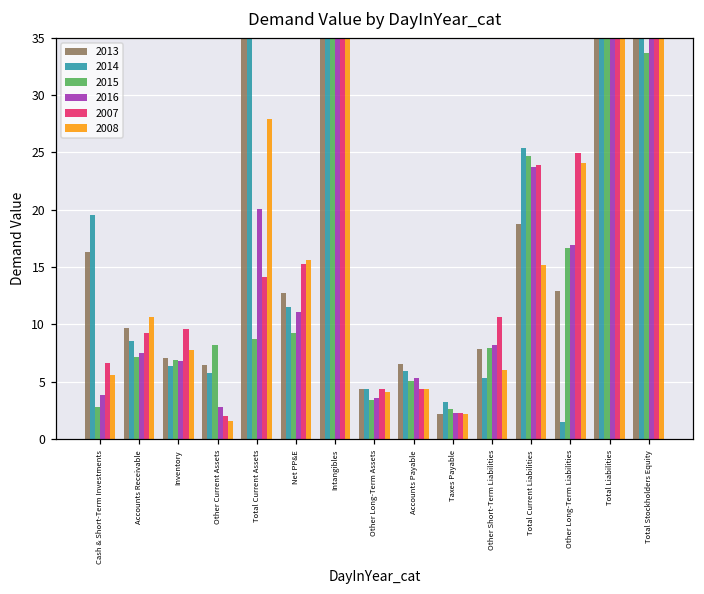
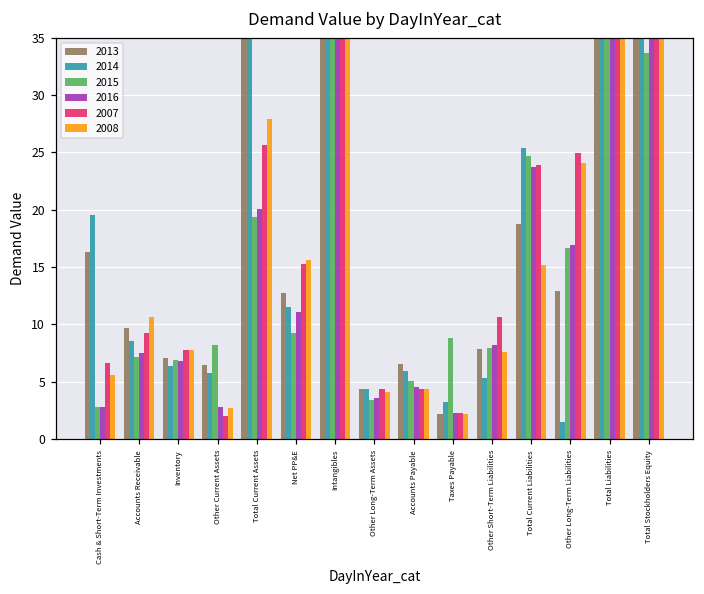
  {
    "2013": {
      "Cash & Short-Term Investments": 16.3,
      "Accounts Receivable": 9.7,
      "Inventory": 7.1,
      "Other Current Assets": 6.5,
      "Net PP&E": 12.7,
      "Other Long-Term Assets": 4.4,
      "Accounts Payable": 6.6,
      "Taxes Payable": 2.2,
      "Other Short-Term Liabilities": 7.9,
      "Total Current Liabilities": 18.7,
      "Other Long-Term Liabilities": 13.0
    },
    "2014": {
      "Cash & Short-Term Investments": 19.5,
      "Accounts Receivable": 8.6,
      "Inventory": 6.4,
      "Other Current Assets": 5.8,
      "Net PP&E": 11.5,
      "Other Long-Term Assets": 4.4,
      "Accounts Payable": 5.9,
      "Taxes Payable": 3.3,
      "Other Short-Term Liabilities": 5.4,
      "Total Current Liabilities": 25.4,
      "Other Long-Term Liabilities": 1.5
    },
    "2015": {
      "Cash & Short-Term Investments": 2.8,
      "Accounts Receivable": 7.2,
      "Inventory": 6.9,
      "Other Current Assets": 8.2,
-     "Total Current Assets": 8.7,
+     "Total Current Assets": 19.3,
      "Net PP&E": 9.3,
      "Other Long-Term Assets": 3.4,
      "Accounts Payable": 5.1,
-     "Taxes Payable": 2.7,
+     "Taxes Payable": 8.8,
      "Other Short-Term Liabilities": 7.9,
      "Total Current Liabilities": 24.7,
      "Other Long-Term Liabilities": 16.7,
      "Total Stockholders Equity": 33.6
    },
    "2016": {
-     "Cash & Short-Term Investments": 3.9,
+     "Cash & Short-Term Investments": 2.8,
      "Accounts Receivable": 7.6,
      "Inventory": 6.8,
      "Other Current Assets": 2.9,
      "Total Current Assets": 20.1,
      "Net PP&E": 11.1,
      "Other Long-Term Assets": 3.6,
-     "Accounts Payable": 5.4,
+     "Accounts Payable": 4.6,
      "Taxes Payable": 2.3,
      "Other Short-Term Liabilities": 8.2,
      "Total Current Liabilities": 23.8,
      "Other Long-Term Liabilities": 16.9
    },
    "2007": {
      "Cash & Short-Term Investments": 6.7,
      "Accounts Receivable": 9.2,
-     "Inventory": 9.7,
+     "Inventory": 7.8,
      "Other Current Assets": 2.0,
-     "Total Current Assets": 14.2,
+     "Total Current Assets": 25.6,
      "Net PP&E": 15.2,
      "Other Long-Term Assets": 4.4,
      "Accounts Payable": 4.3,
      "Taxes Payable": 2.3,
      "Other Short-Term Liabilities": 10.6,
      "Total Current Liabilities": 23.9,
      "Other Long-Term Liabilities": 25.0
    },
    "2008": {
      "Cash & Short-Term Investments": 5.6,
      "Accounts Receivable": 10.6,
      "Inventory": 7.8,
-     "Other Current Assets": 1.6,
+     "Other Current Assets": 2.7,
      "Total Current Assets": 27.9,
      "Net PP&E": 15.6,
      "Other Long-Term Assets": 4.1,
      "Accounts Payable": 4.4,
      "Taxes Payable": 2.2,
-     "Other Short-Term Liabilities": 6.0,
+     "Other Short-Term Liabilities": 7.6,
      "Total Current Liabilities": 15.2,
      "Other Long-Term Liabilities": 24.0
    }
  }
